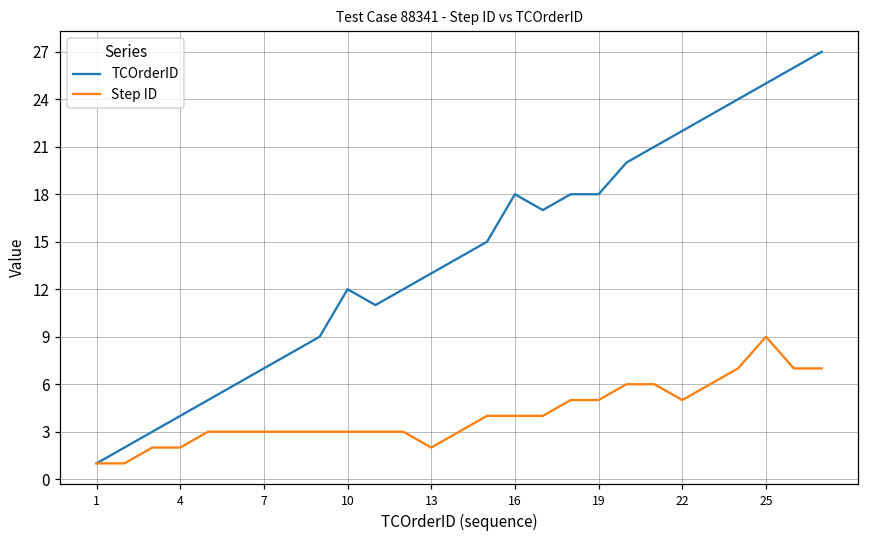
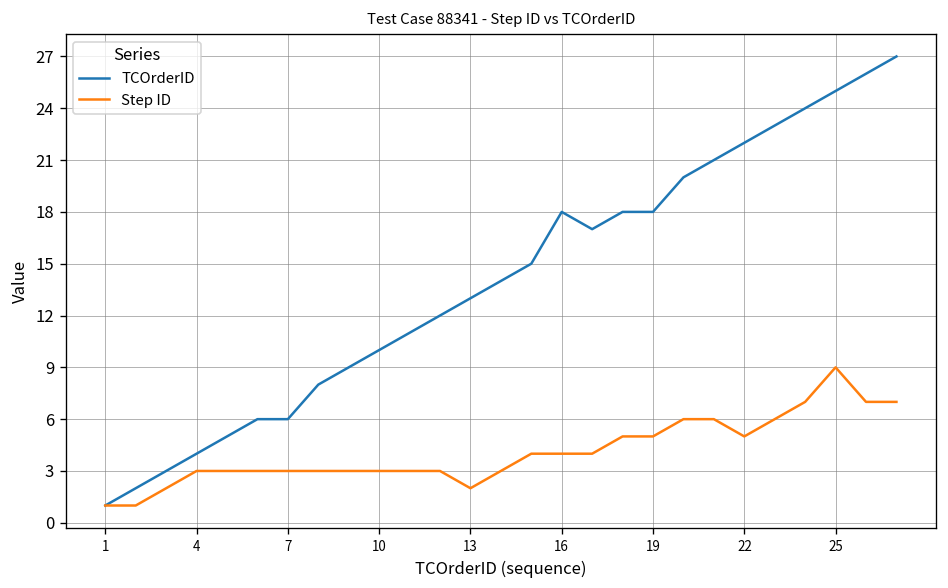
  {
    "TCOrderID": {
      "4": 4,
-     "7": 7,
-     "10": 12,
+     "7": 6,
+     "10": 10,
      "13": 13,
      "16": 18,
      "19": 18,
      "22": 22,
      "25": 25
    },
    "Step ID": {
-     "4": 2,
+     "4": 3,
      "7": 3,
      "10": 3,
      "13": 2,
      "16": 4,
      "19": 5,
      "22": 5,
      "25": 9
    }
  }
